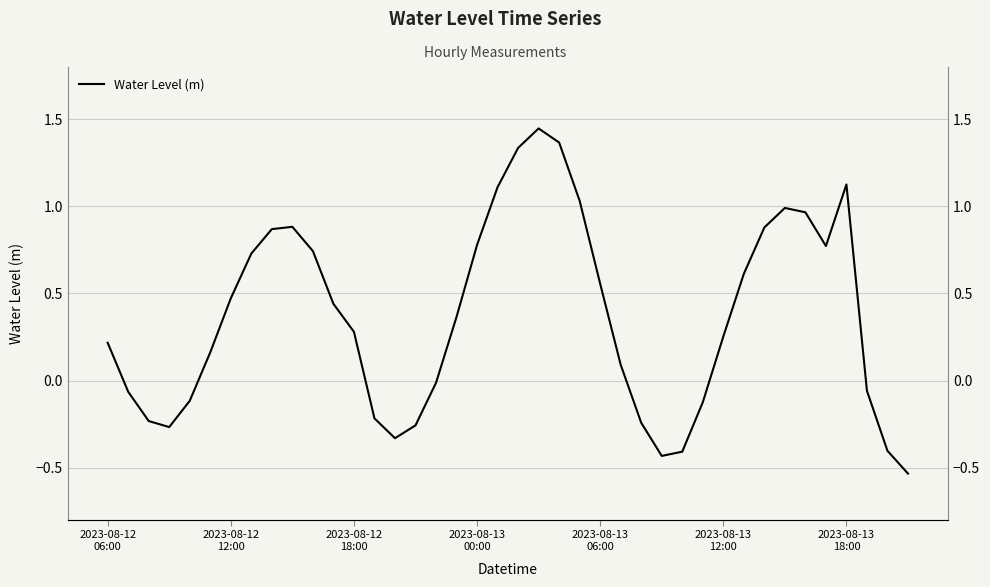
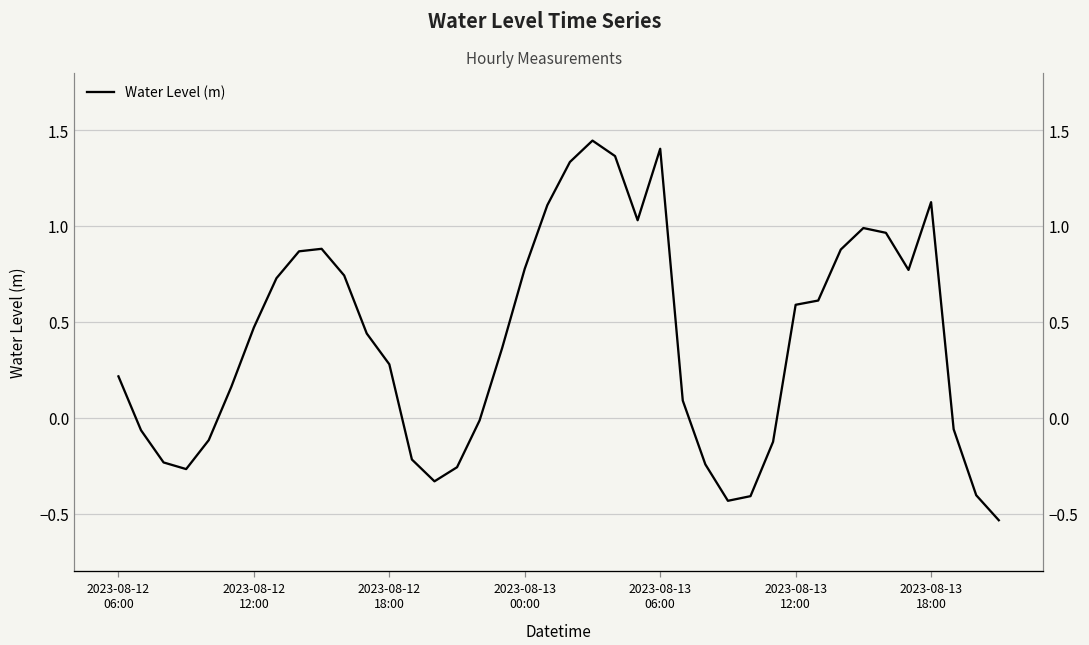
  {
    "2023-08-12 06:00": 0.22,
    "2023-08-12 12:00": 0.47,
    "2023-08-12 18:00": 0.28,
    "2023-08-13 00:00": 0.78,
-   "2023-08-13 06:00": 0.56,
-   "2023-08-13 12:00": 0.25,
+   "2023-08-13 06:00": 1.40,
+   "2023-08-13 12:00": 0.59,
    "2023-08-13 18:00": 1.13
  }
